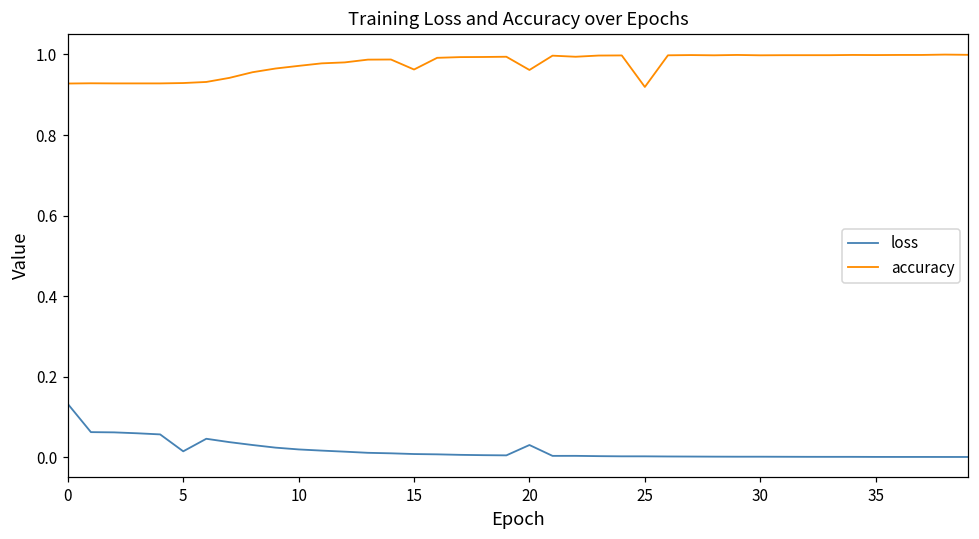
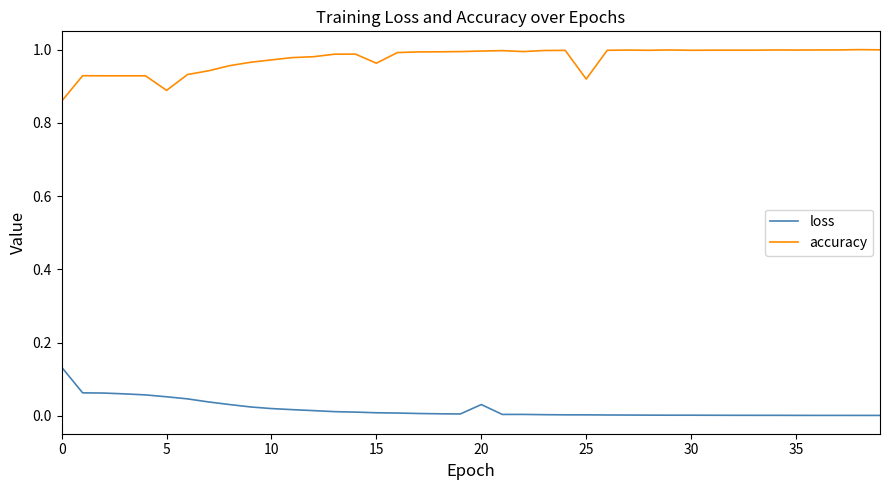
  {
    "loss": {
      "0": 0.13,
-     "5": 0.02,
+     "5": 0.05,
      "10": 0.02,
      "15": 0.01,
      "20": 0.03,
      "25": 0.00,
      "30": 0.00,
      "35": 0.00
    },
    "accuracy": {
-     "0": 0.93,
-     "5": 0.93,
+     "0": 0.86,
+     "5": 0.89,
      "10": 0.97,
      "15": 0.96,
-     "20": 0.96,
+     "20": 1.00,
      "25": 0.92,
      "30": 1.00,
      "35": 1.00
    }
  }
